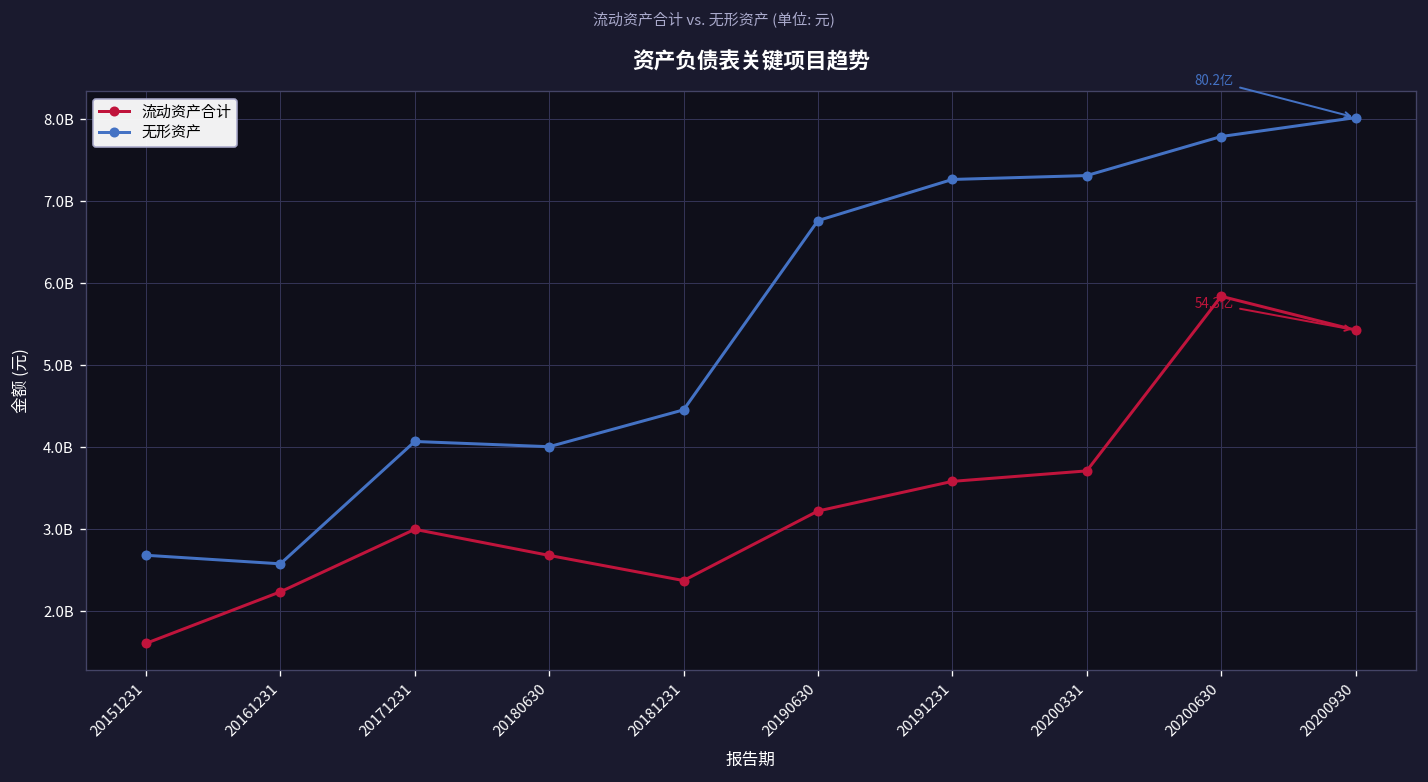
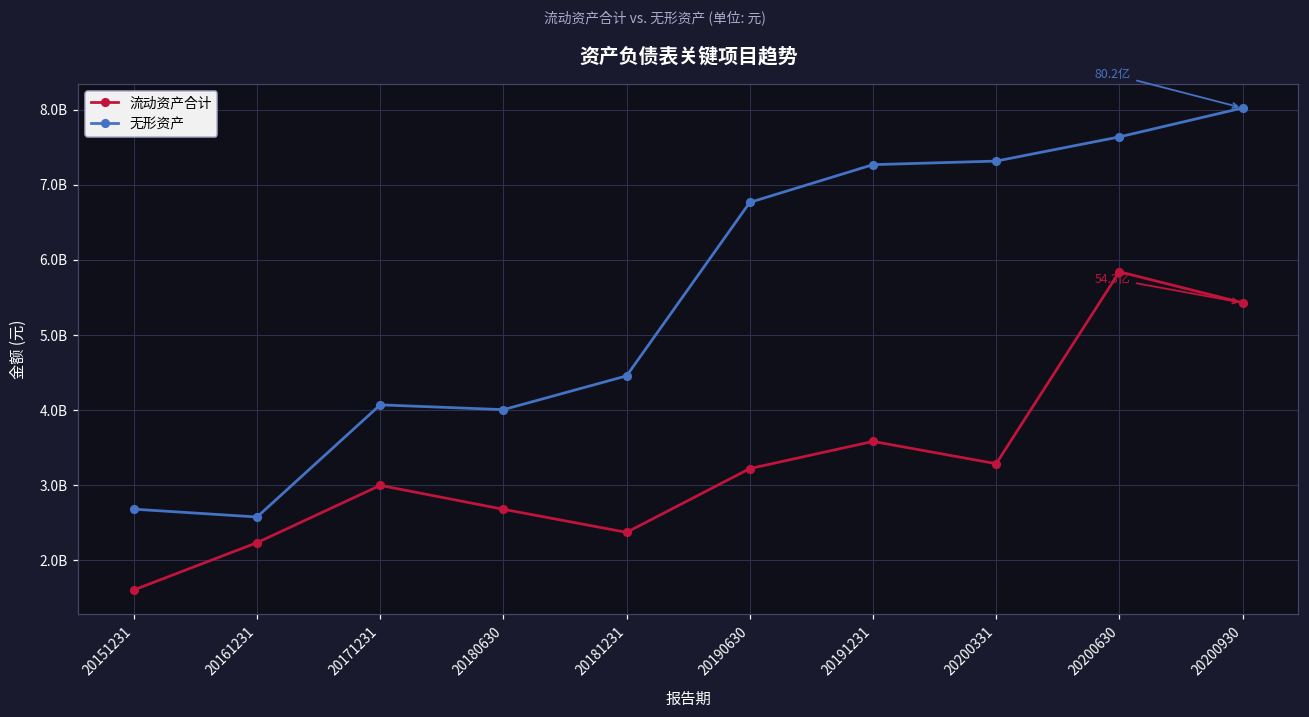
  {
    "流动资产合计": {
      "20151231": 1600000000,
      "20161231": 2200000000,
      "20171231": 3000000000,
      "20180630": 2700000000,
      "20181231": 2400000000,
      "20190630": 3200000000,
      "20191231": 3600000000,
-     "20200331": 3700000000,
+     "20200331": 3300000000,
      "20200930": 5400000000
    },
    "无形资产": {
      "20151231": 2700000000,
      "20161231": 2600000000,
      "20171231": 4100000000,
      "20180630": 4000000000,
      "20181231": 4500000000,
      "20190630": 6800000000,
      "20191231": 7300000000,
      "20200331": 7300000000,
-     "20200630": 7800000000
+     "20200630": 7600000000
    }
  }
